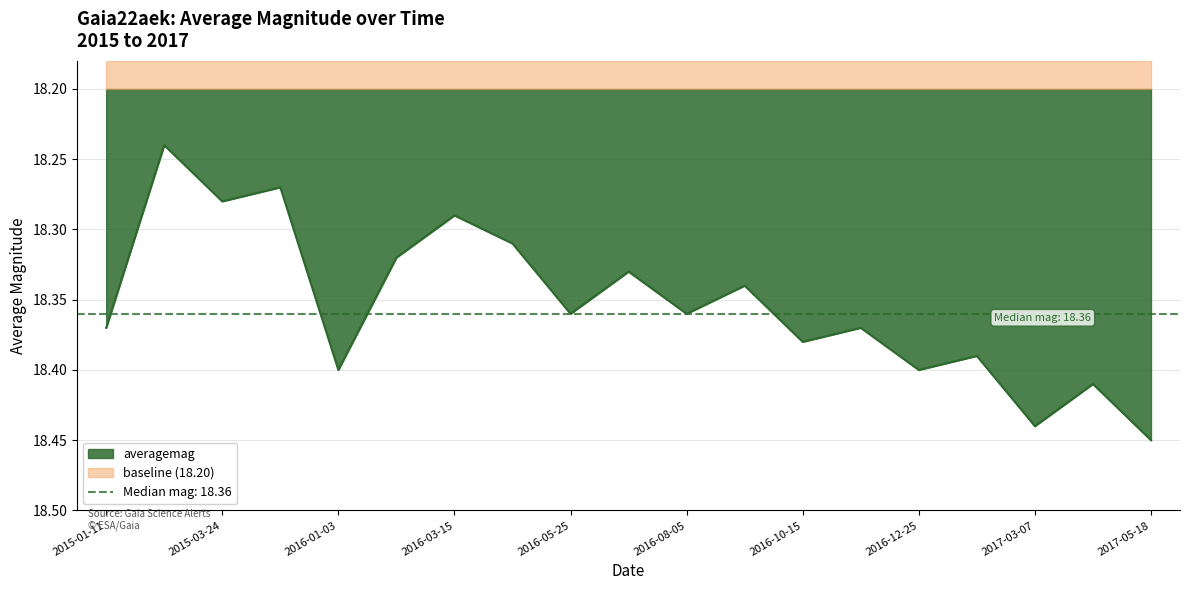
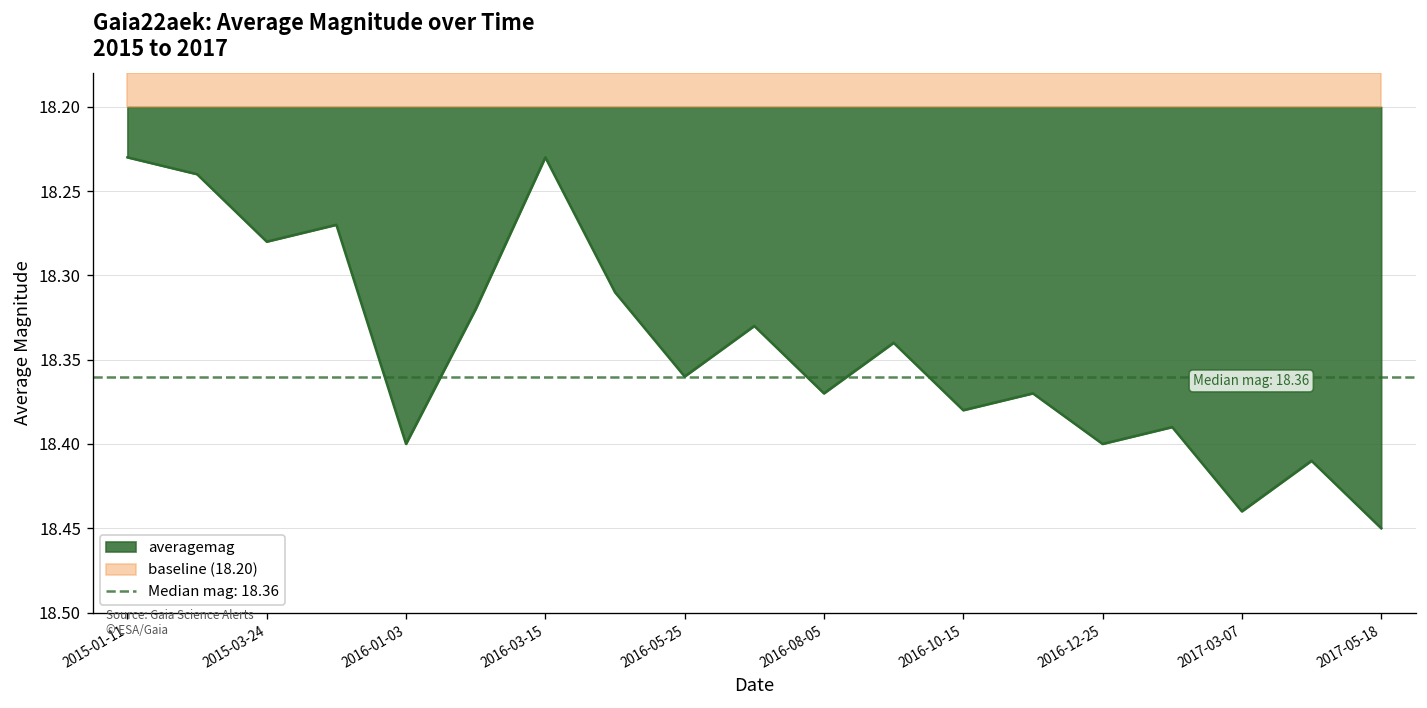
  {
    "averagemag": {
-     "2015-01-11": 18.37,
+     "2015-01-11": 18.23,
      "2015-03-24": 18.28,
      "2016-01-03": 18.40,
-     "2016-03-15": 18.29,
+     "2016-03-15": 18.23,
      "2016-05-25": 18.36,
-     "2016-08-05": 18.36,
+     "2016-08-05": 18.37,
      "2016-10-15": 18.38,
      "2016-12-25": 18.40,
      "2017-03-07": 18.44,
      "2017-05-18": 18.45
    },
    "baseline (18.20)": {
      "2015-01-11": 18.20,
      "2015-03-24": 18.20,
      "2016-01-03": 18.20,
      "2016-03-15": 18.20,
      "2016-05-25": 18.20,
      "2016-08-05": 18.20,
      "2016-10-15": 18.20,
      "2016-12-25": 18.20,
      "2017-03-07": 18.20,
      "2017-05-18": 18.20
    }
  }
